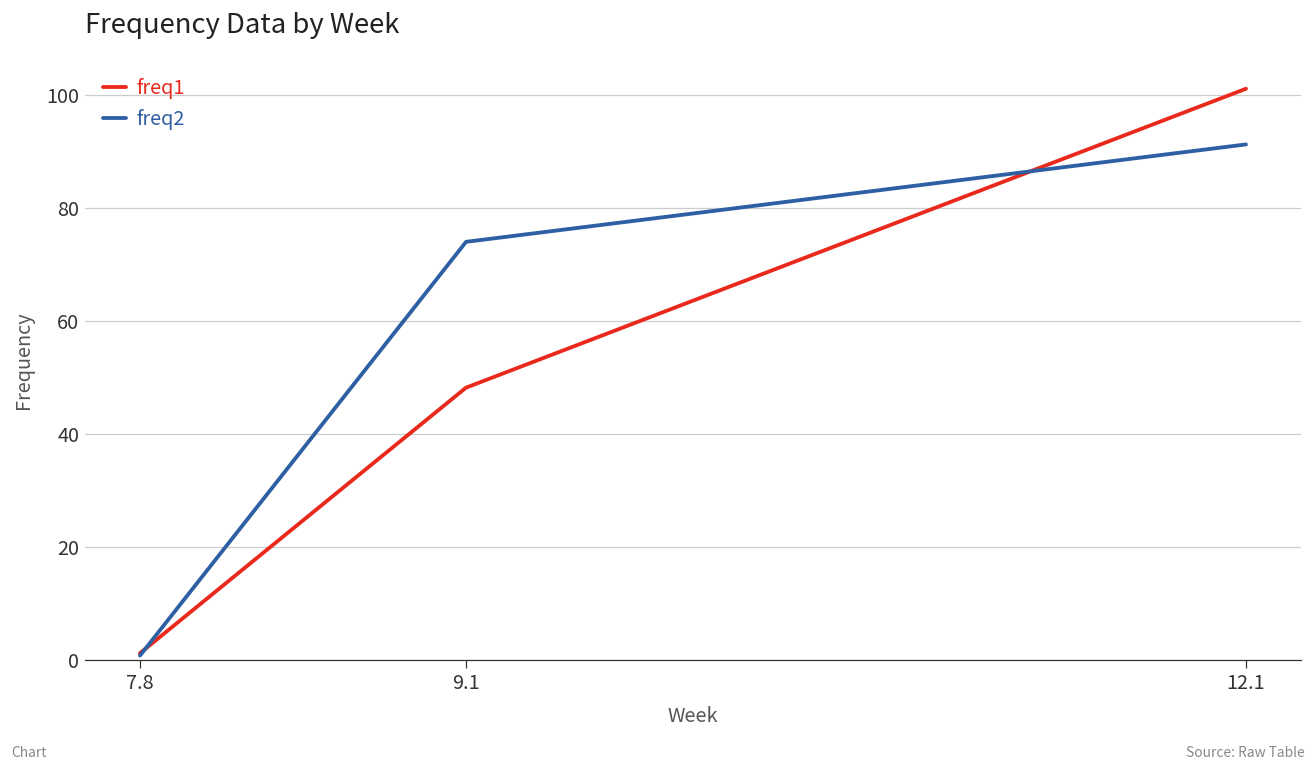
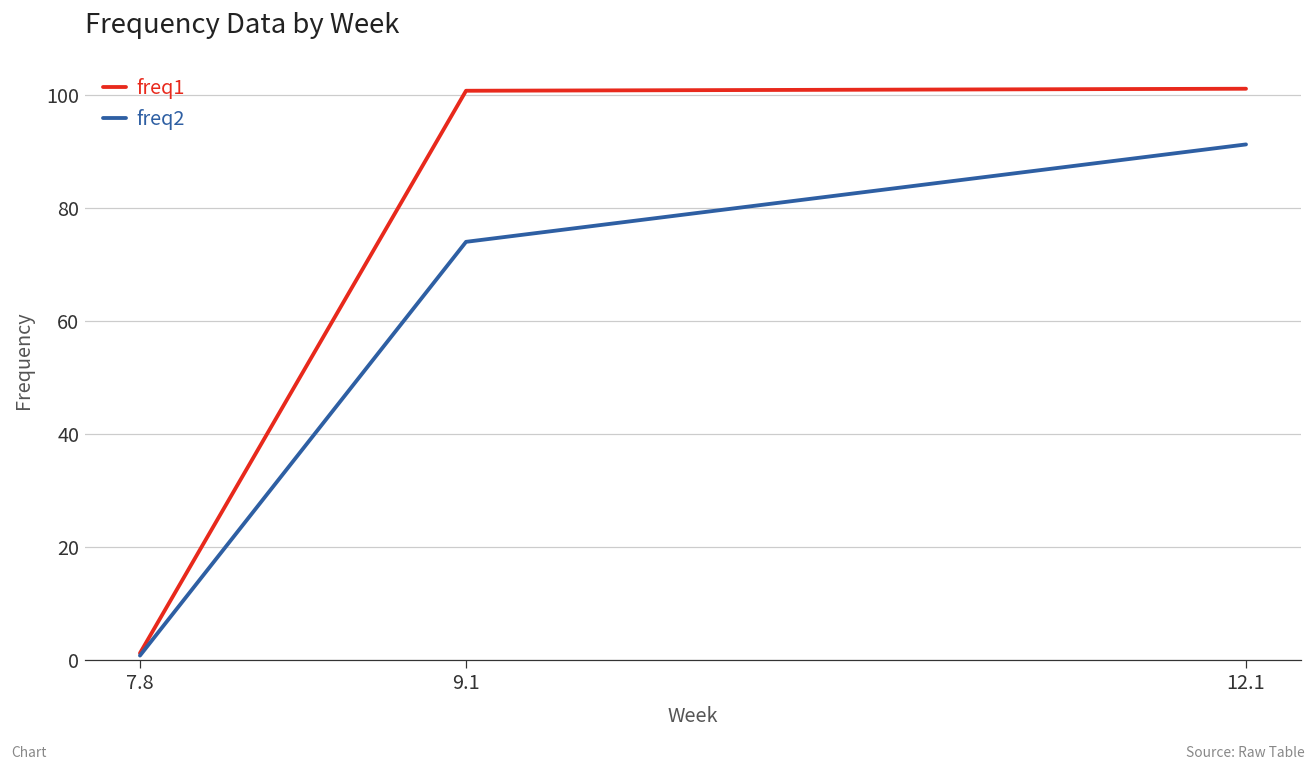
  {
    "freq1": {
-     "9.1": 48,
+     "9.1": 101,
      "12.1": 101
    },
    "freq2": {
      "9.1": 74,
      "12.1": 91
    }
  }
